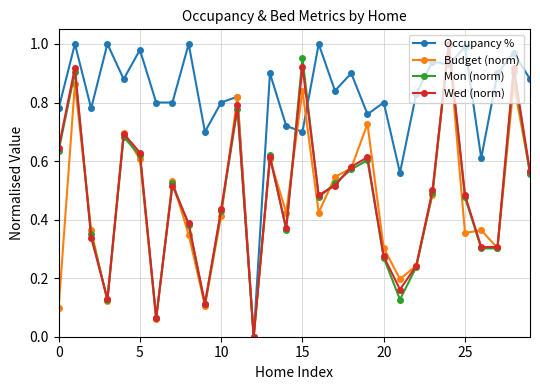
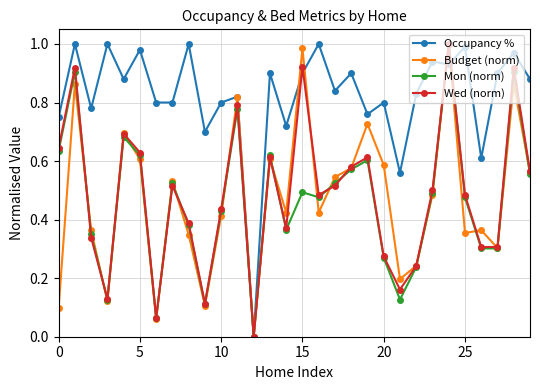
  {
    "Occupancy %": {
-     "0": 0.78,
+     "0": 0.75,
      "5": 0.98,
      "10": 0.80,
-     "15": 0.7,
+     "15": 0.9,
      "20": 0.80
    },
    "Budget (norm)": {
      "0": 0.10,
      "5": 0.61,
      "10": 0.41,
-     "15": 0.84,
-     "20": 0.30,
+     "15": 0.98,
+     "20": 0.59,
      "25": 0.35
    },
    "Mon (norm)": {
      "0": 0.63,
      "5": 0.62,
-     "15": 0.95
+     "15": 0.49
    },
    "Wed (norm)": {
      "0": 0.65,
      "5": 0.63,
      "15": 0.92
    }
  }
